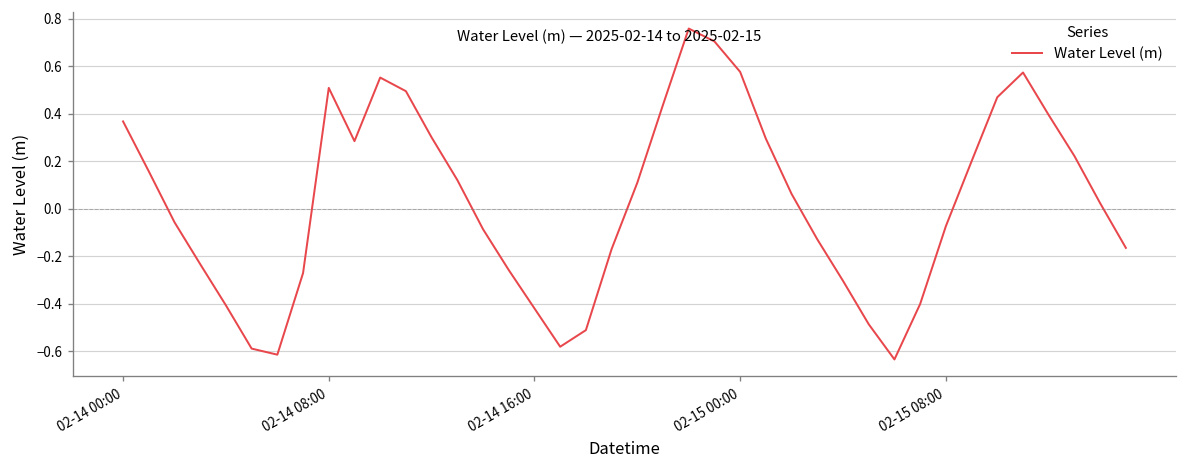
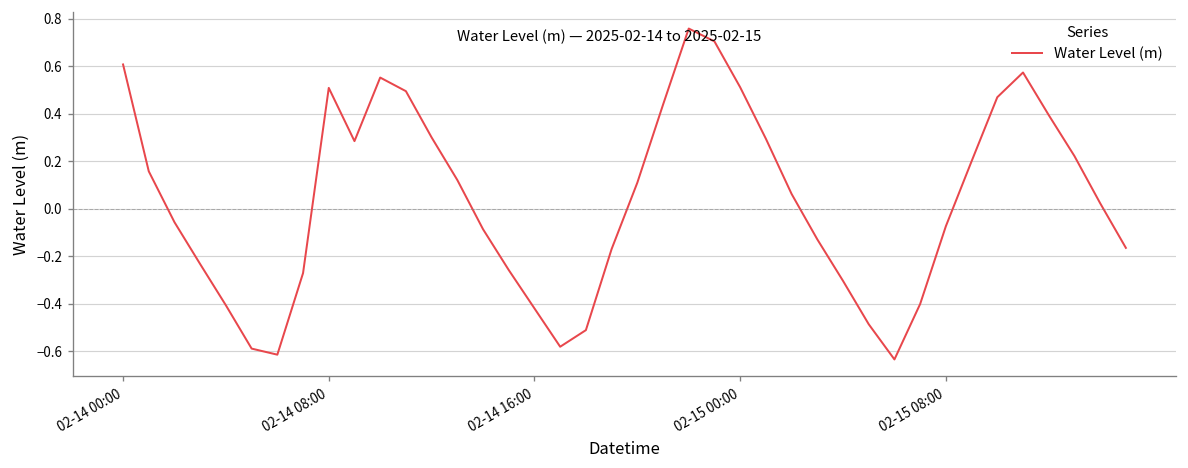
  {
-   "02-14 00:00": 0.37,
+   "02-14 00:00": 0.61,
    "02-14 08:00": 0.51,
    "02-14 16:00": -0.42,
-   "02-15 00:00": 0.58,
+   "02-15 00:00": 0.51,
    "02-15 08:00": -0.07
  }
